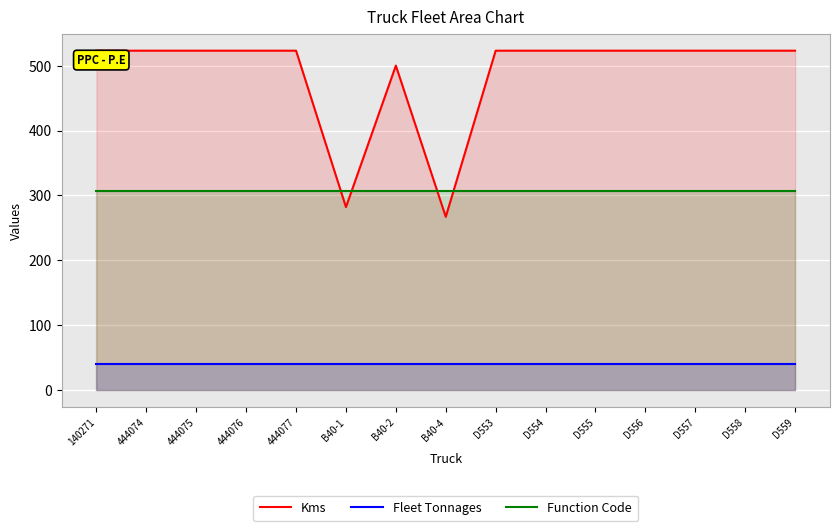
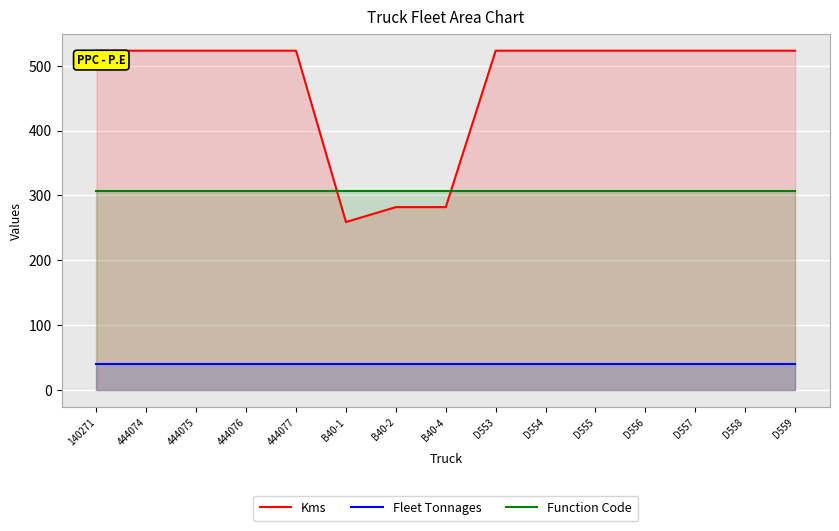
  {
    "Kms": {
      "444074": 520,
      "444075": 520,
      "444076": 520,
      "444077": 520,
-     "B40-1": 280,
-     "B40-2": 500,
-     "B40-4": 270,
+     "B40-1": 260,
+     "B40-2": 280,
+     "B40-4": 280,
      "D553": 520,
      "D554": 520,
      "D555": 520,
      "D556": 520,
      "D557": 520,
      "D558": 520,
      "D559": 520
    },
    "Fleet Tonnages": {
      "140271": 40,
      "444074": 40,
      "444075": 40,
      "444076": 40,
      "444077": 40,
      "B40-1": 40,
      "B40-2": 40,
      "B40-4": 40,
      "D553": 40,
      "D554": 40,
      "D555": 40,
      "D556": 40,
      "D557": 40,
      "D558": 40,
      "D559": 40
    },
    "Function Code": {
      "140271": 310,
      "444074": 310,
      "444075": 310,
      "444076": 310,
      "444077": 310,
      "B40-1": 310,
      "B40-2": 310,
      "B40-4": 310,
      "D553": 310,
      "D554": 310,
      "D555": 310,
      "D556": 310,
      "D557": 310,
      "D558": 310,
      "D559": 310
    }
  }
